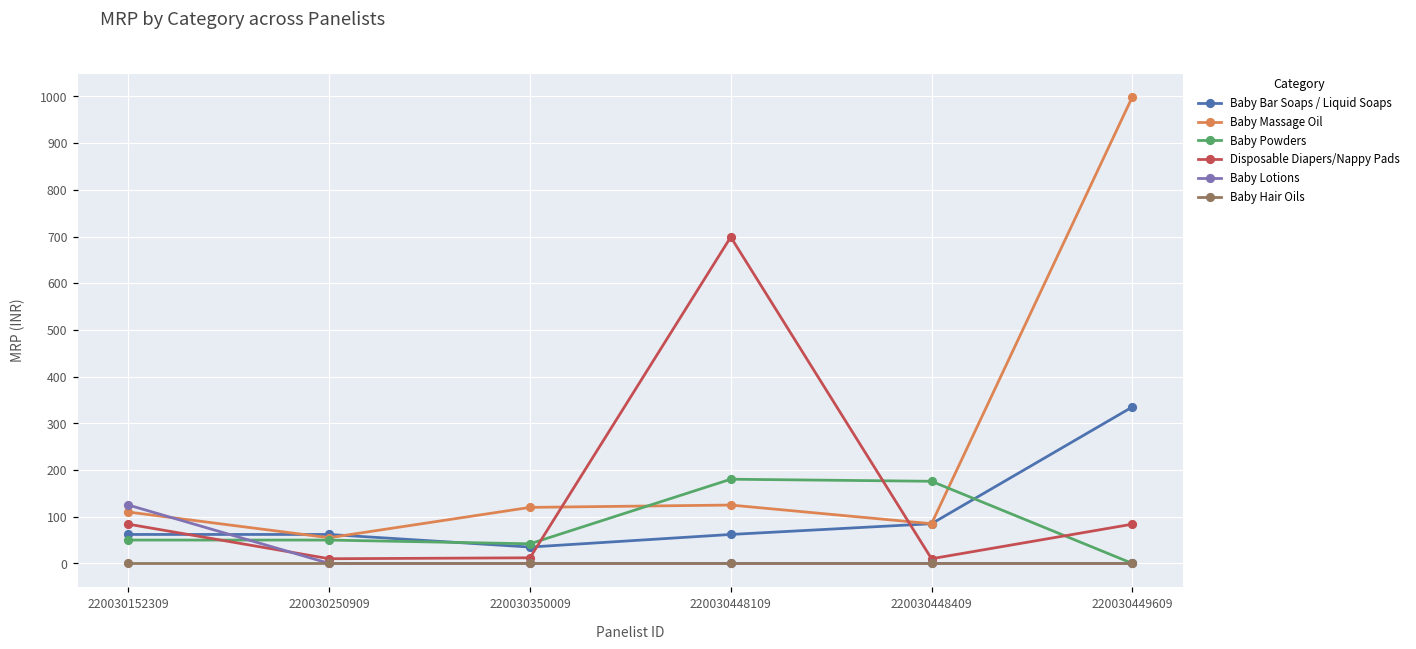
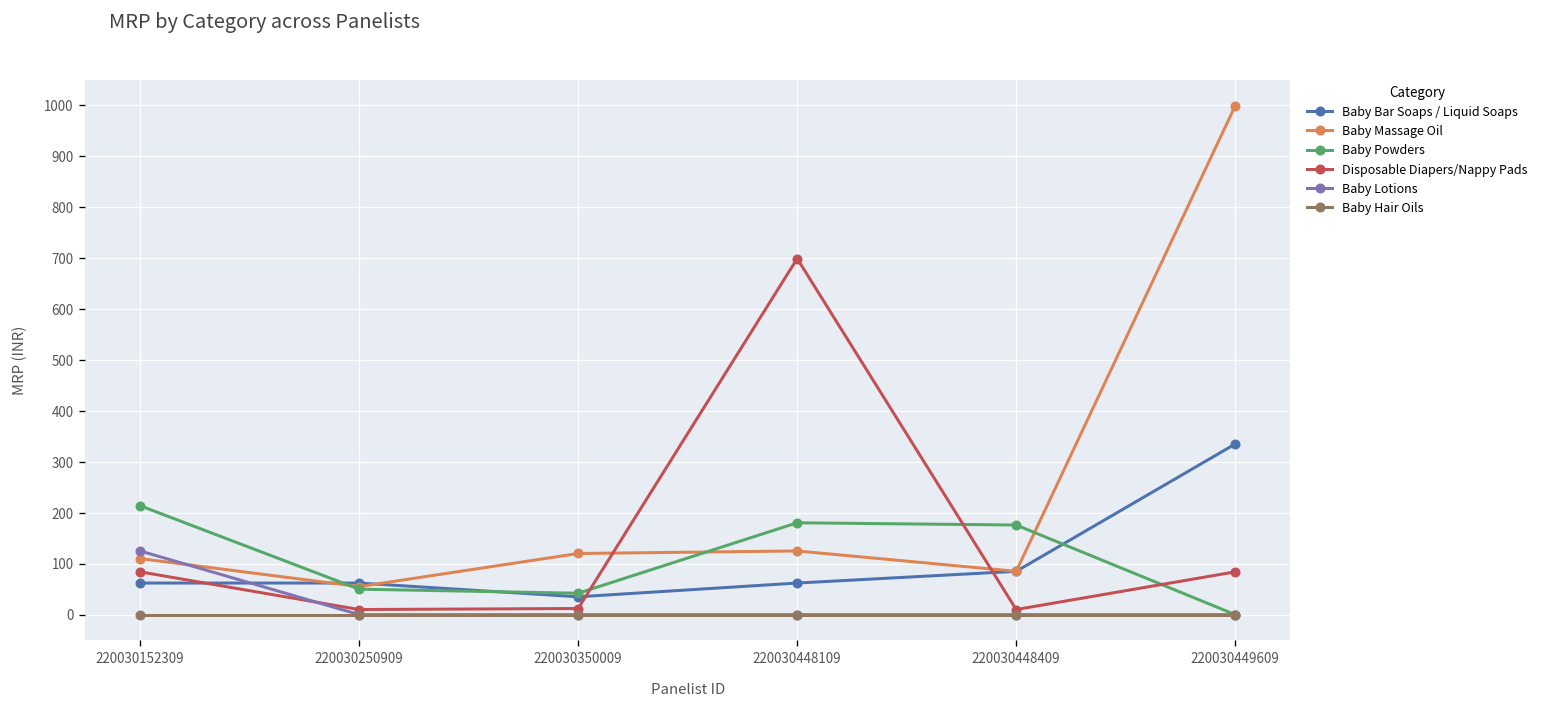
  {
    "Baby Powders": {
-     "220030152309": 50,
+     "220030152309": 210,
      "220030350009": 40,
      "220030448109": 180,
      "220030448409": 180
    },
    "Baby Hair Oils": {
      "220030152309": 0
    }
  }
